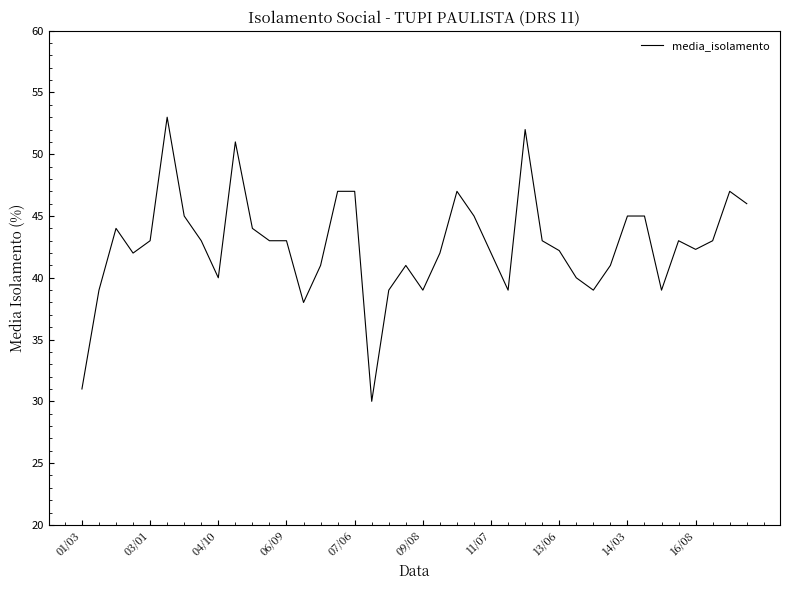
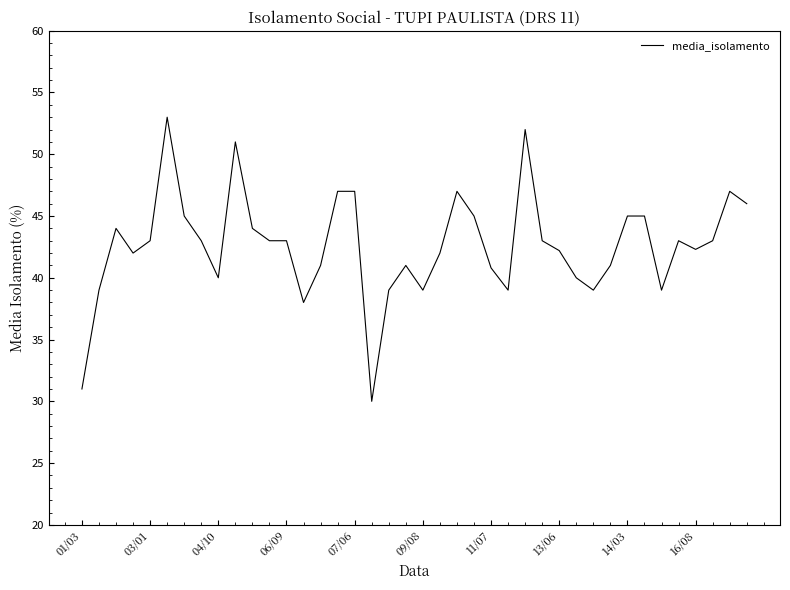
  {
    "01/03": 31.0,
    "03/01": 43.0,
    "04/10": 40.0,
    "06/09": 43.0,
    "07/06": 47.0,
    "09/08": 39.0,
-   "11/07": 42.0,
+   "11/07": 40.8,
    "13/06": 42.2,
    "14/03": 45.0,
    "16/08": 42.3
  }
